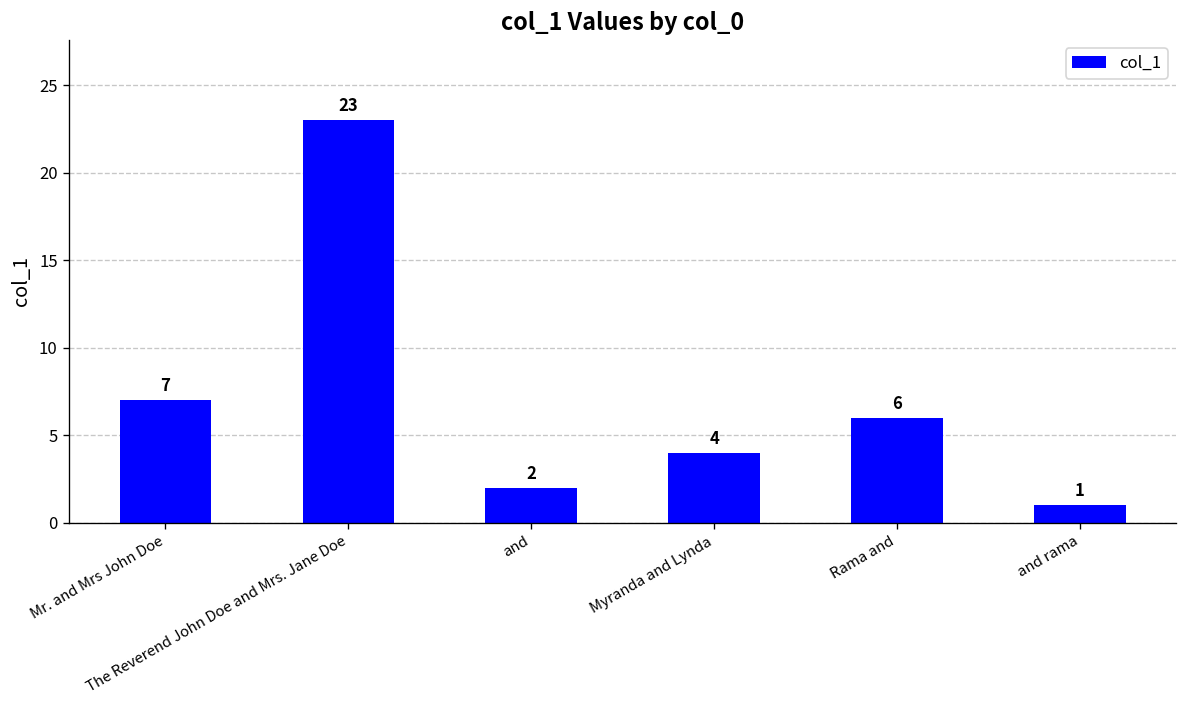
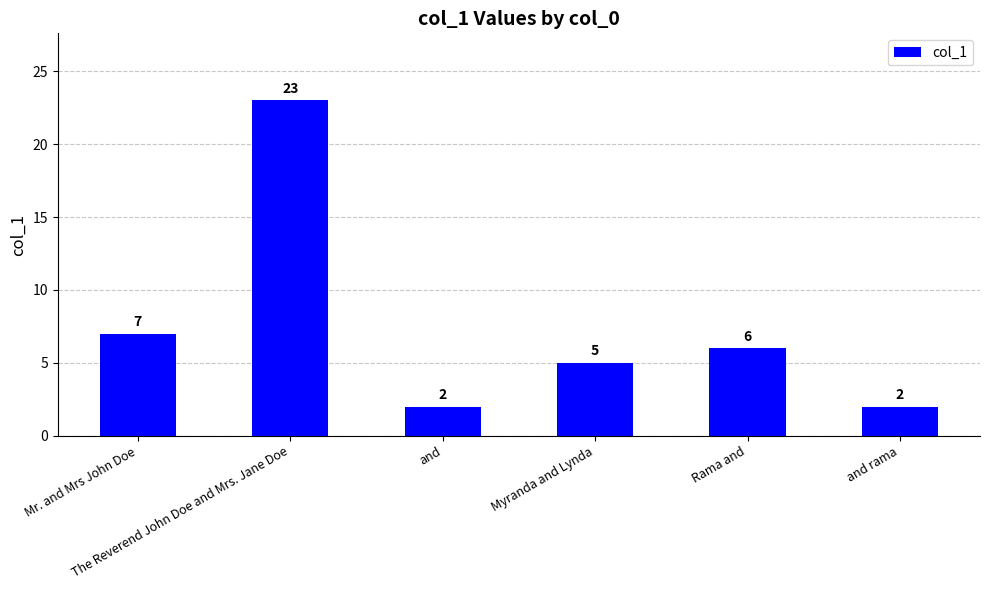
  {
    "Mr. and Mrs John Doe": 7,
    "The Reverend John Doe and Mrs. Jane Doe": 23,
    "and": 2,
-   "Myranda and Lynda": 4,
+   "Myranda and Lynda": 5,
    "Rama and": 6,
-   "and rama": 1
+   "and rama": 2
  }
